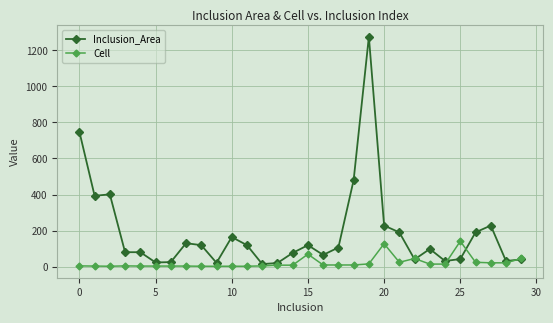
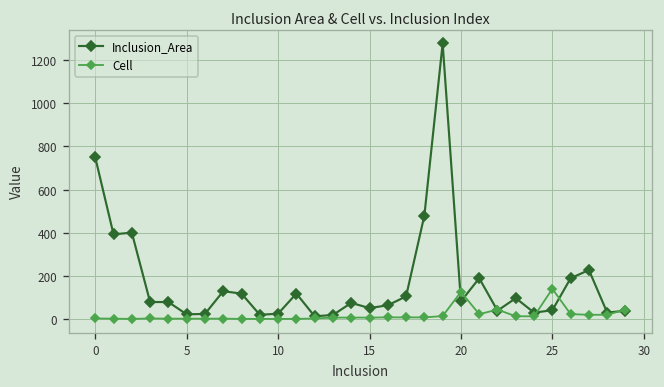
  {
    "Inclusion_Area": {
      "0": 750,
      "5": 20,
-     "10": 160,
-     "15": 120,
-     "20": 230,
+     "10": 30,
+     "15": 50,
+     "20": 80,
      "25": 40
    },
    "Cell": {
      "0": 0,
      "5": 0,
      "10": 0,
-     "15": 70,
+     "15": 10,
      "20": 130,
      "25": 140
    }
  }
